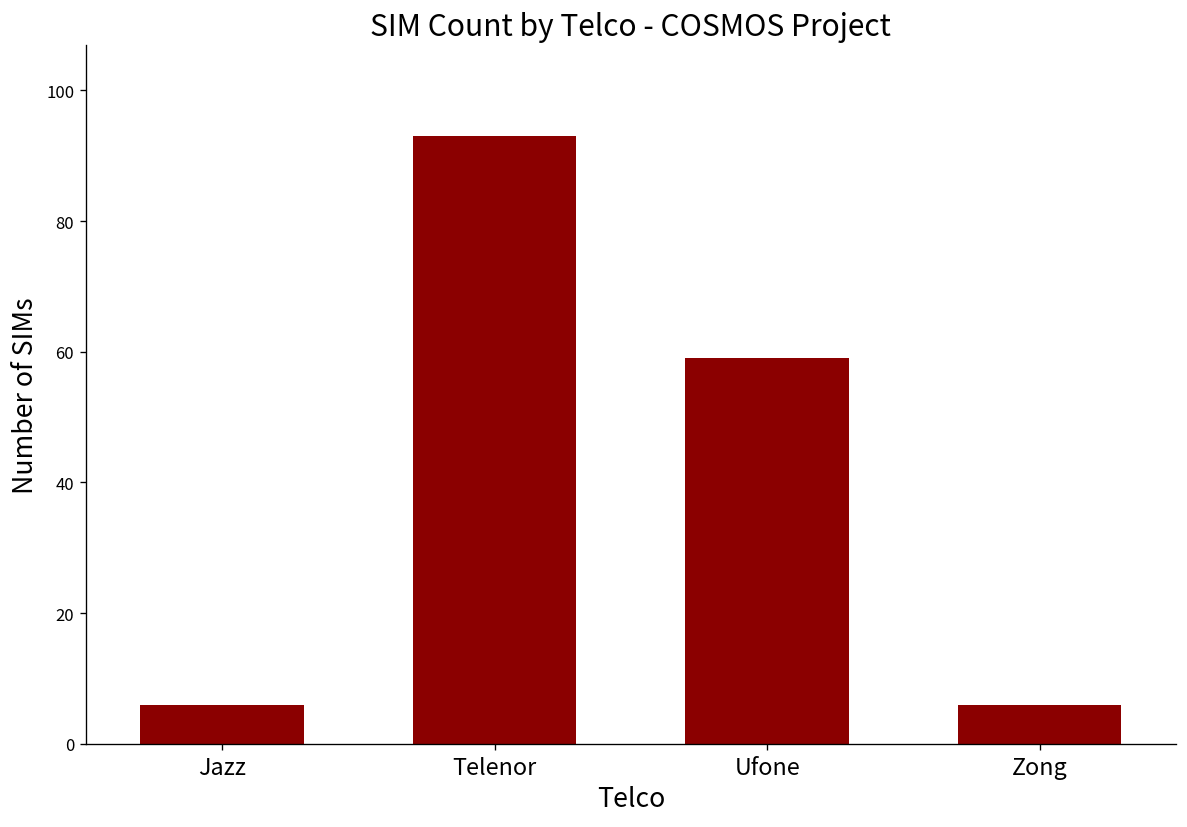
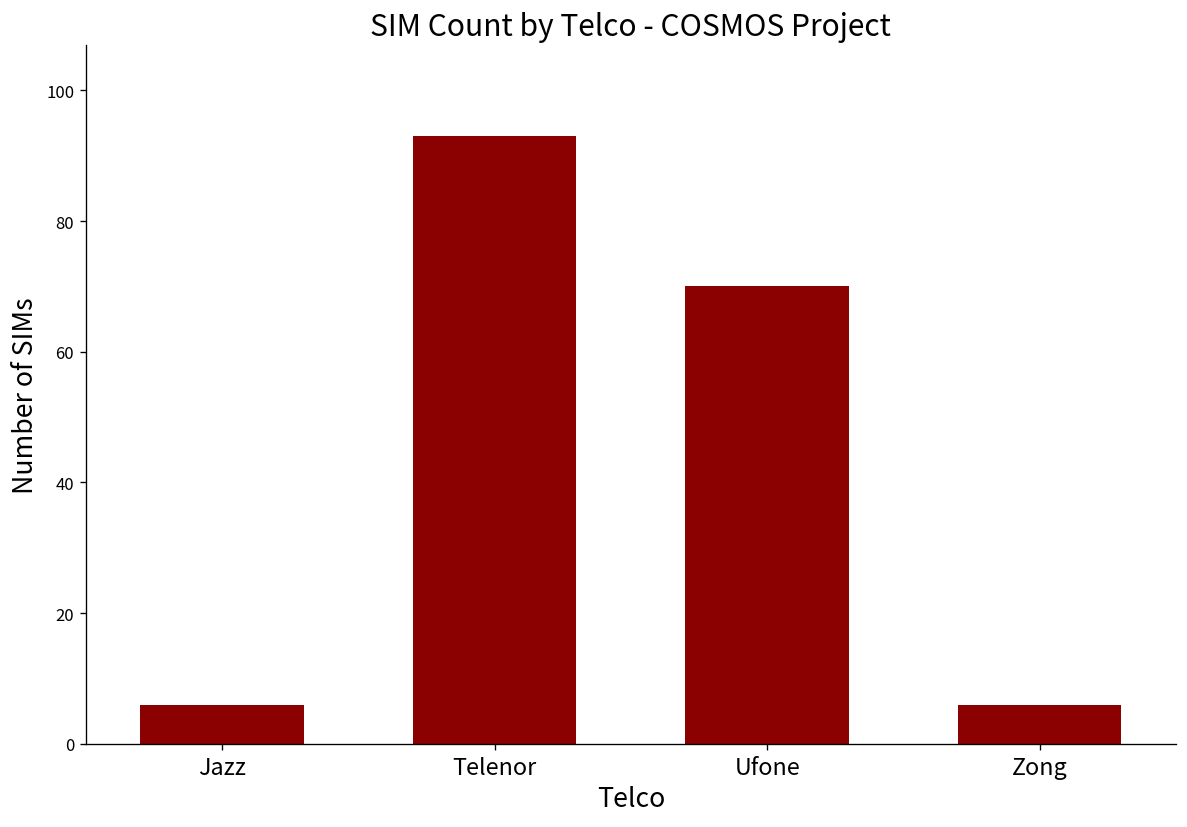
  {
    "Jazz": 6,
    "Telenor": 93,
-   "Ufone": 59,
+   "Ufone": 70,
    "Zong": 6
  }
